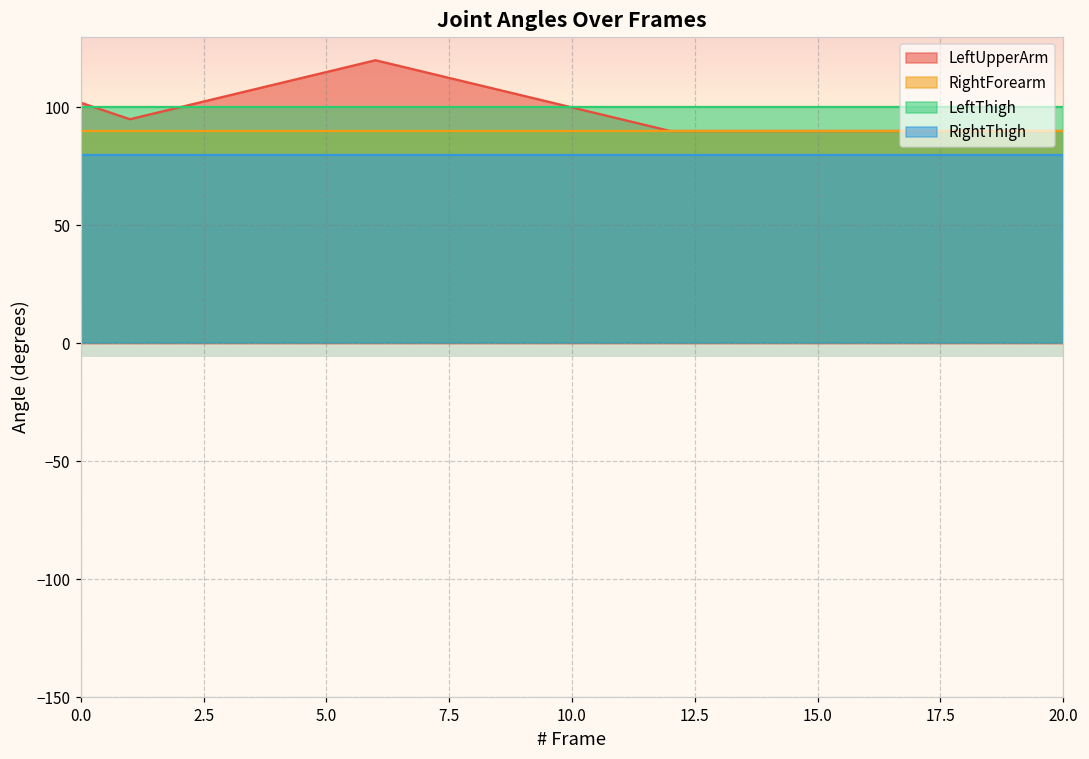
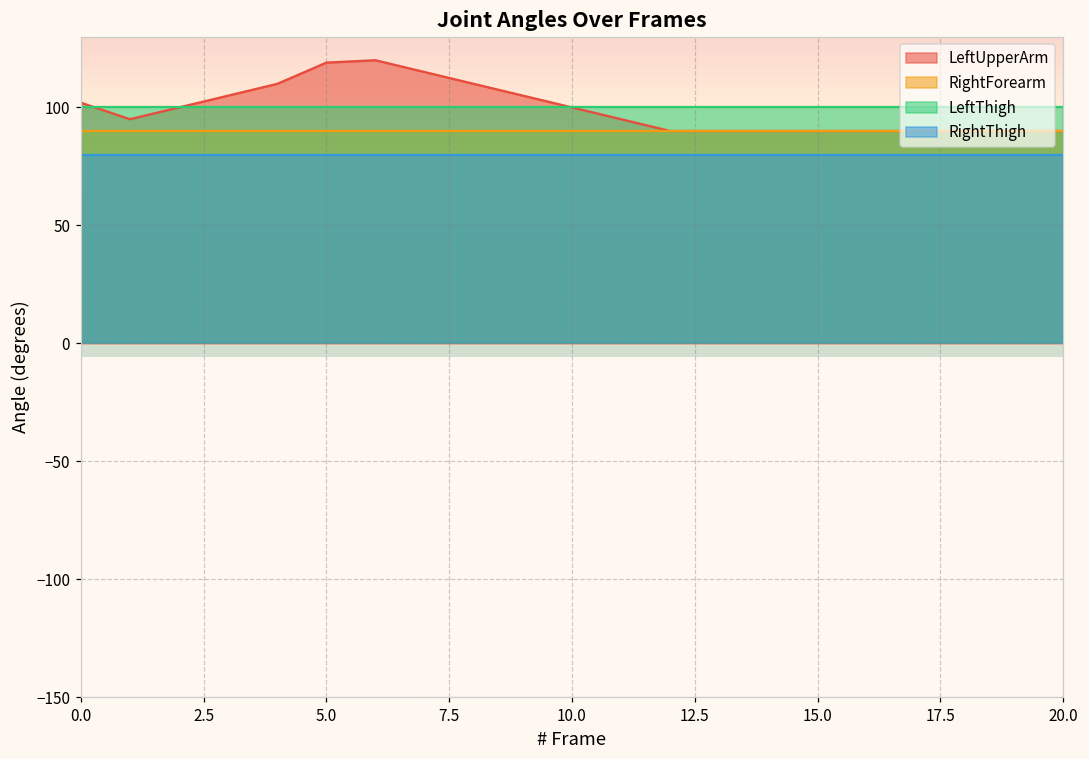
  {
    "LeftUpperArm": {
      "0.0": 102,
-     "5.0": 115
+     "5.0": 119
    },
    "RightForearm": {
      "0.0": 90,
      "5.0": 90,
      "10.0": 90
    },
    "LeftThigh": {
      "0.0": 100,
      "5.0": 100,
      "15.0": 100,
      "20.0": 100
    },
    "RightThigh": {
      "0.0": 80,
      "5.0": 80,
      "10.0": 80,
      "15.0": 80,
      "20.0": 80
    }
  }
